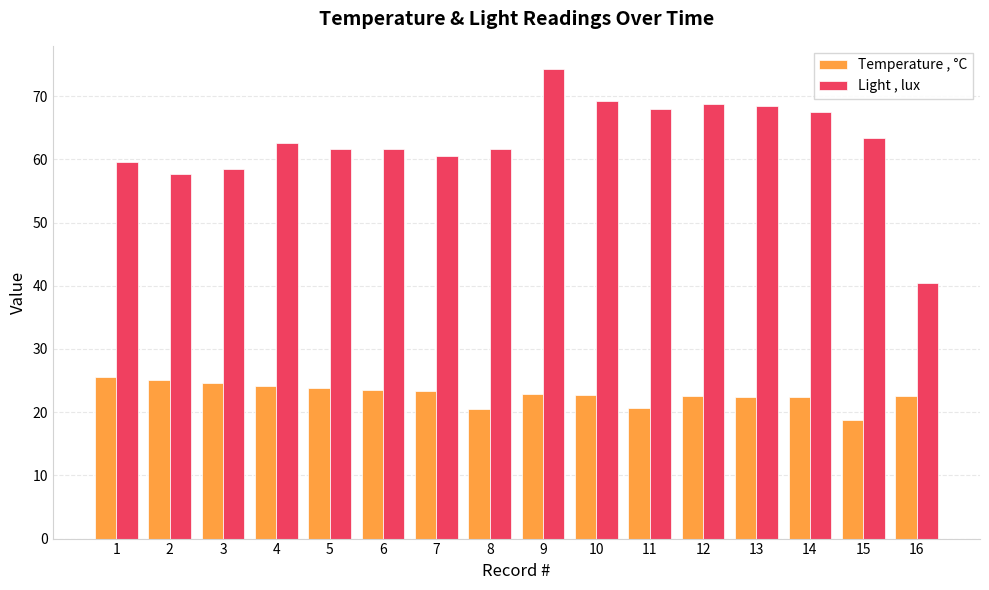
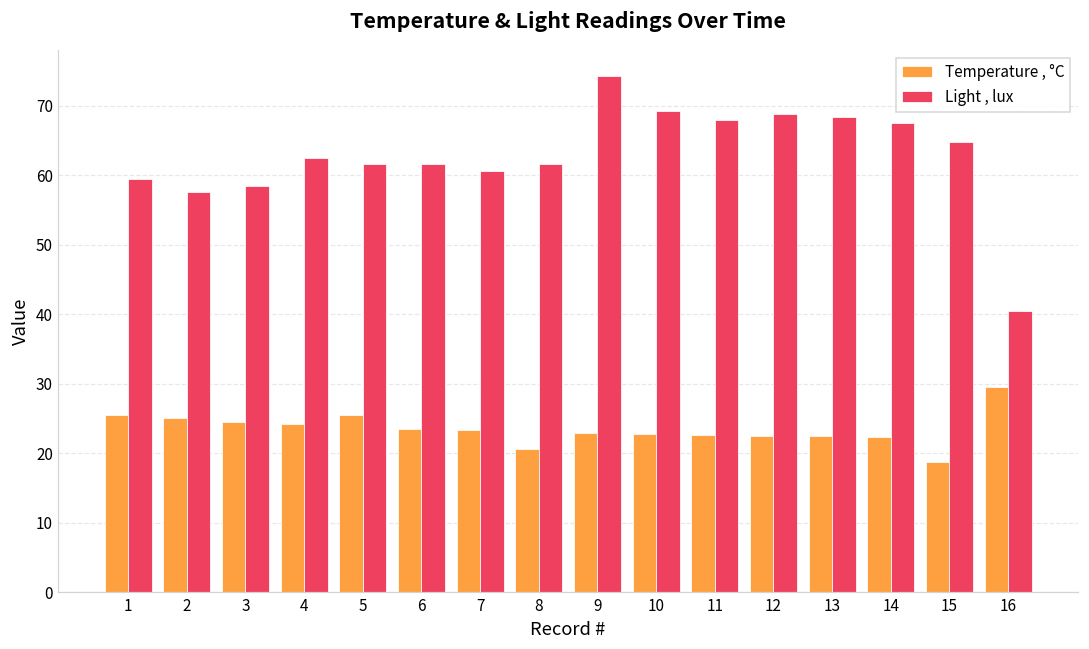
  {
    "Temperature , °C": {
      "1": 26,
      "2": 25,
      "3": 25,
      "4": 24,
-     "5": 24,
+     "5": 26,
      "6": 24,
      "7": 23,
      "8": 21,
      "9": 23,
      "10": 23,
-     "11": 21,
+     "11": 23,
      "12": 23,
      "13": 22,
      "14": 22,
      "15": 19,
-     "16": 23
+     "16": 30
    },
    "Light , lux": {
      "1": 60,
      "2": 58,
      "3": 59,
      "4": 63,
      "5": 62,
      "6": 62,
      "7": 61,
      "8": 62,
      "9": 74,
      "10": 69,
      "11": 68,
      "12": 69,
      "13": 68,
      "14": 68,
-     "15": 63,
+     "15": 65,
      "16": 40
    }
  }
